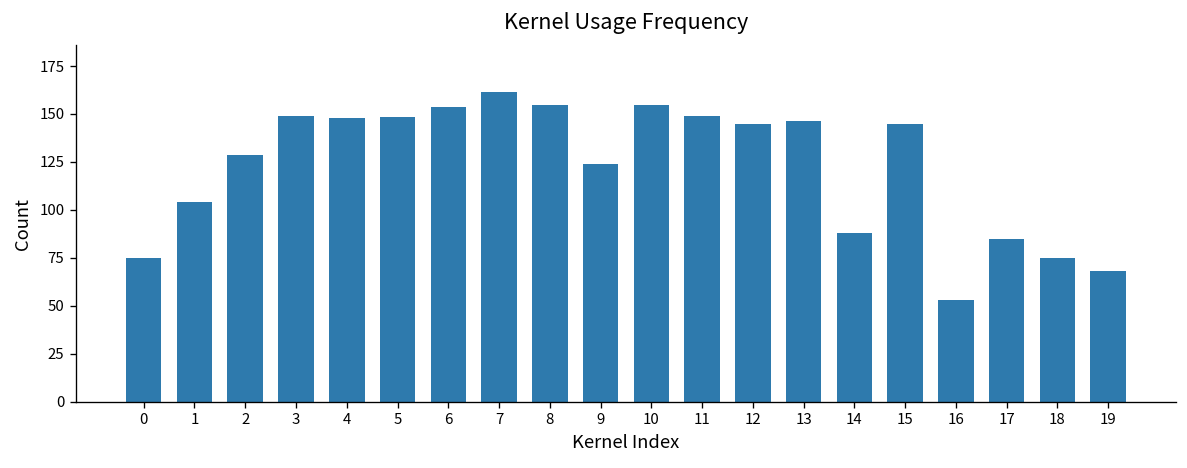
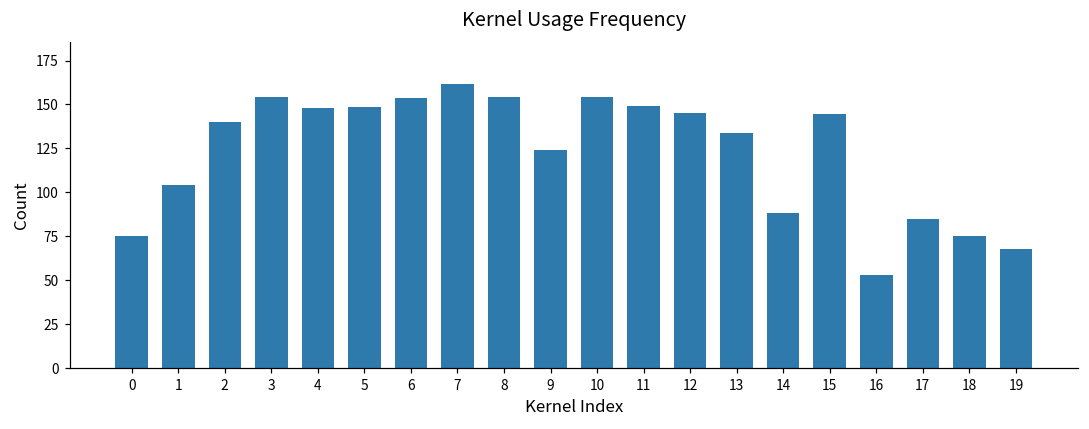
  {
    "0": 75,
    "1": 104,
-   "2": 129,
-   "3": 149,
+   "2": 140,
+   "3": 154,
    "4": 148,
    "5": 149,
    "6": 154,
    "7": 162,
    "8": 155,
    "9": 124,
    "10": 155,
    "11": 149,
    "12": 145,
-   "13": 147,
+   "13": 134,
    "14": 88,
    "15": 145,
    "16": 53,
    "17": 85,
    "18": 75,
    "19": 68
  }
